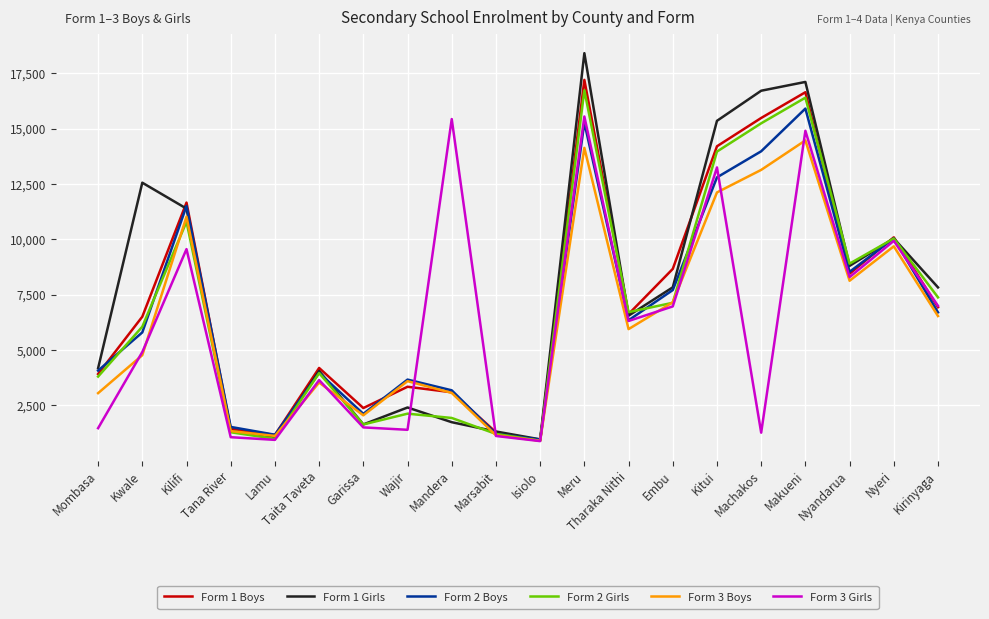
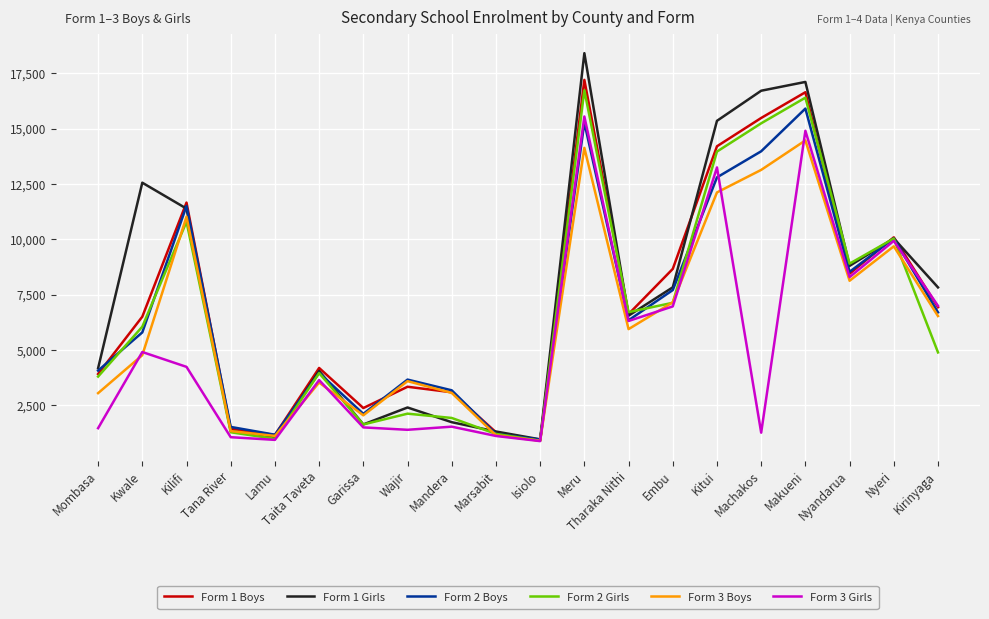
  {
    "Form 1 Boys": {
      "Mombasa": "3,900",
      "Kwale": "6,500",
      "Kilifi": "11,700",
      "Taita Taveta": "4,200",
      "Garissa": "2,400",
      "Wajir": "3,300",
      "Meru": "17,200",
      "Embu": "8,700",
      "Kitui": "14,200",
      "Machakos": "15,500",
      "Makueni": "16,600"
    },
    "Form 1 Girls": {
      "Kwale": "12,600",
      "Kilifi": "11,400",
      "Wajir": "2,400",
      "Mandera": "1,700",
      "Meru": "18,400",
      "Embu": "7,800",
      "Kitui": "15,300",
      "Machakos": "16,700",
      "Makueni": "17,100",
      "Kirinyaga": "7,800"
    },
    "Form 2 Boys": {
      "Kwale": "5,800",
      "Kilifi": "11,500",
      "Meru": "15,300",
      "Embu": "7,700",
      "Kitui": "12,800",
      "Machakos": "14,000",
      "Makueni": "15,900",
      "Kirinyaga": "6,700"
    },
    "Form 2 Girls": {
      "Mombasa": "3,800",
      "Kwale": "6,100",
      "Kilifi": "10,800",
      "Wajir": "2,100",
      "Mandera": "1,900",
      "Meru": "16,700",
      "Kitui": "14,000",
      "Machakos": "15,200",
      "Makueni": "16,400",
-     "Kirinyaga": "7,400"
+     "Kirinyaga": "4,900"
    },
    "Form 3 Boys": {
      "Mombasa": "3,100",
      "Kwale": "4,800",
      "Kilifi": "11,000",
      "Meru": "14,100",
      "Tharaka Nithi": "5,900",
      "Kitui": "12,100",
      "Machakos": "13,100",
      "Makueni": "14,500",
      "Nyandarua": "8,100",
      "Nyeri": "9,700",
      "Kirinyaga": "6,500"
    },
    "Form 3 Girls": {
      "Mombasa": "1,500",
      "Kwale": "4,900",
-     "Kilifi": "9,600",
+     "Kilifi": "4,200",
      "Tana River": "1,100",
      "Garissa": "1,500",
      "Wajir": "1,400",
-     "Mandera": "15,400",
+     "Mandera": "1,500",
      "Meru": "15,500",
      "Embu": "7,000",
      "Kitui": "13,200",
      "Machakos": "1,300",
      "Makueni": "14,900",
      "Nyandarua": "8,300"
    }
  }
